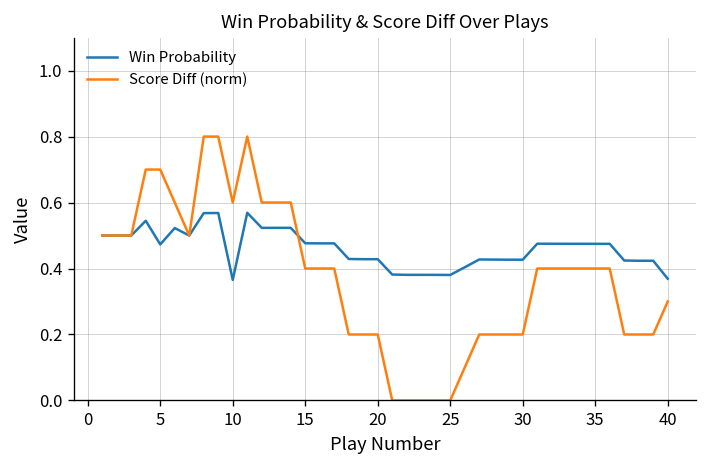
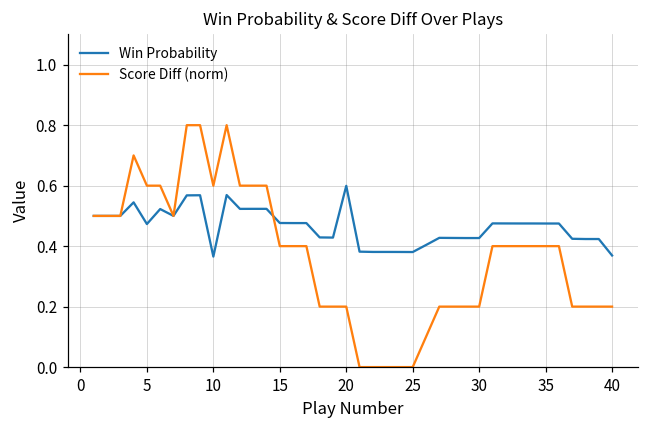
  {
    "Win Probability": {
      "5": 0.47,
      "10": 0.37,
      "15": 0.48,
-     "20": 0.43,
+     "20": 0.60,
      "25": 0.38,
      "30": 0.43,
      "35": 0.47,
      "40": 0.37
    },
    "Score Diff (norm)": {
-     "5": 0.70,
+     "5": 0.60,
      "10": 0.60,
      "15": 0.40,
      "20": 0.20,
      "25": 0.00,
      "30": 0.20,
      "35": 0.40,
-     "40": 0.30
+     "40": 0.20
    }
  }
